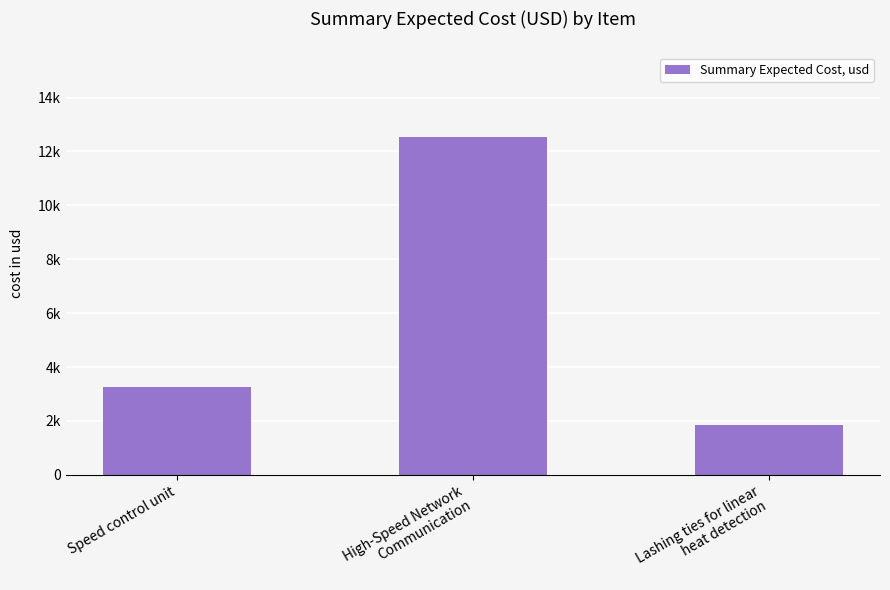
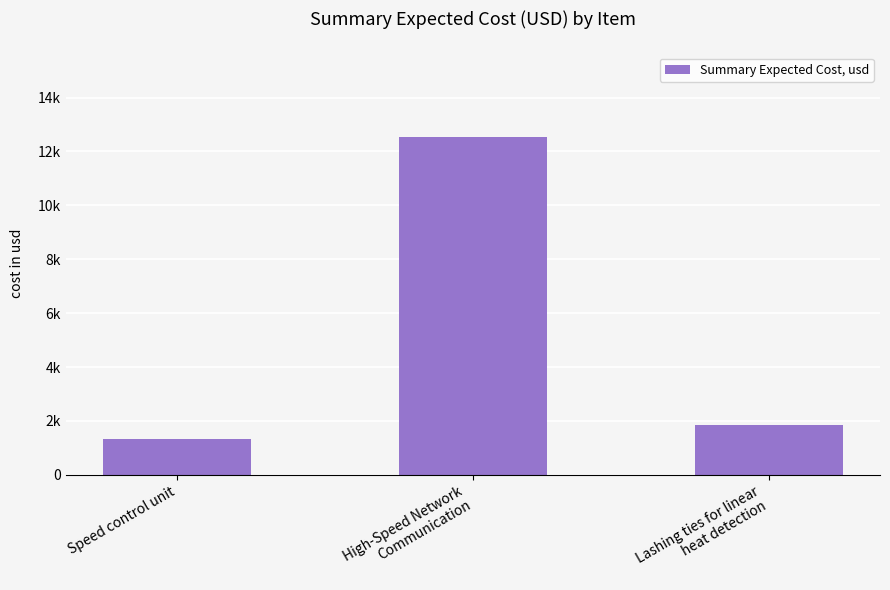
  {
-   "Speed control unit": 3300,
+   "Speed control unit": 1300,
    "High-Speed Network Communication": 12500,
    "Lashing ties for linear heat detection": 1900
  }
